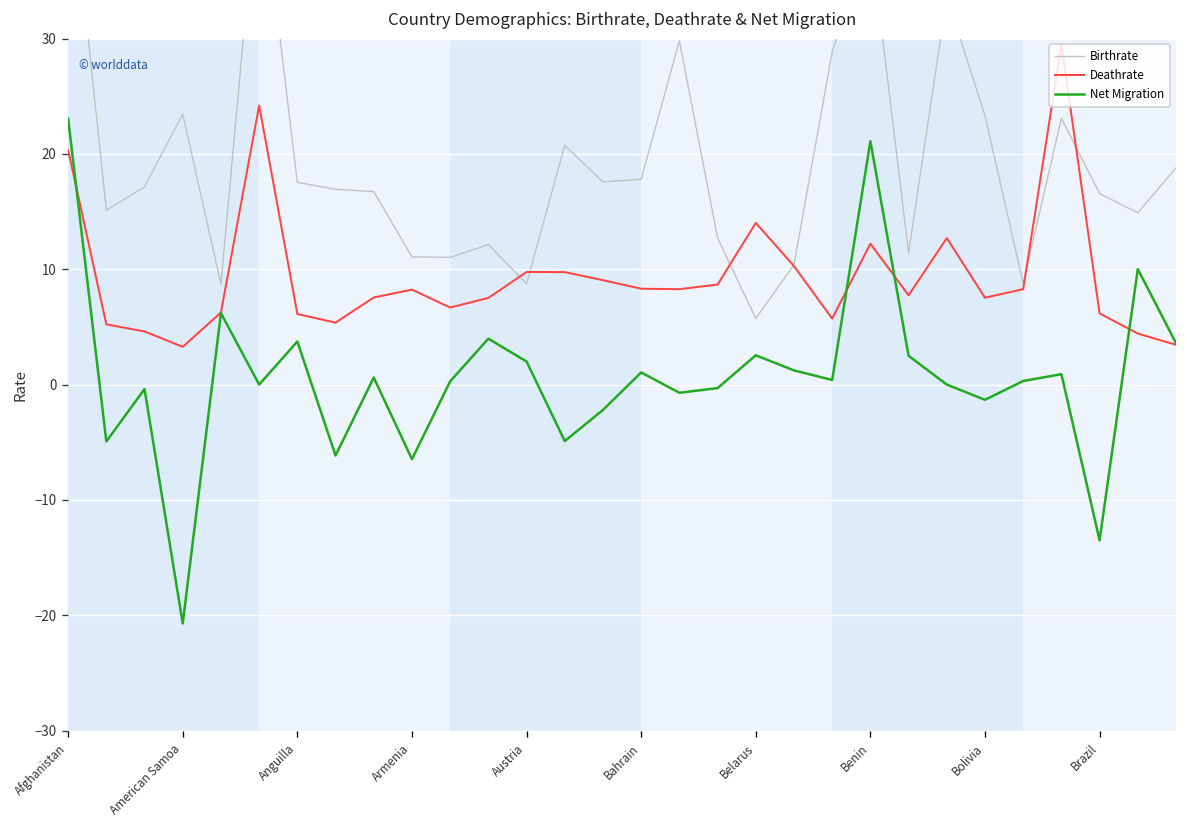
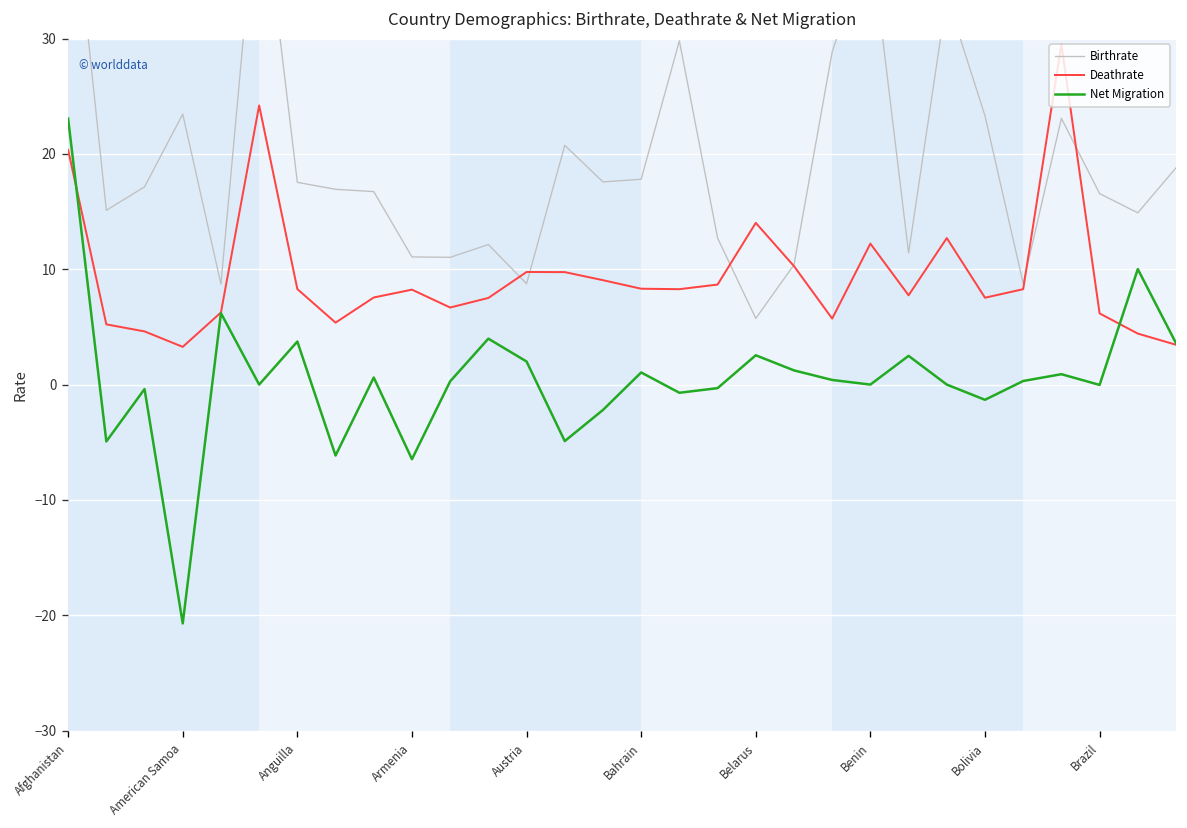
  {
    "Birthrate": {
      "American Samoa": 23,
      "Anguilla": 18,
      "Armenia": 11,
      "Austria": 9,
      "Bahrain": 18,
      "Belarus": 6,
      "Bolivia": 23,
      "Brazil": 17
    },
    "Deathrate": {
      "Afghanistan": 20,
      "American Samoa": 3,
-     "Anguilla": 6,
+     "Anguilla": 8,
      "Armenia": 8,
      "Austria": 10,
      "Bahrain": 8,
      "Belarus": 14,
      "Benin": 12,
      "Bolivia": 8,
      "Brazil": 6
    },
    "Net Migration": {
      "Afghanistan": 23,
      "American Samoa": -21,
      "Anguilla": 4,
      "Armenia": -6,
      "Austria": 2,
      "Bahrain": 1,
      "Belarus": 3,
-     "Benin": 21,
+     "Benin": 0,
      "Bolivia": -1,
-     "Brazil": -14
+     "Brazil": 0
    }
  }
